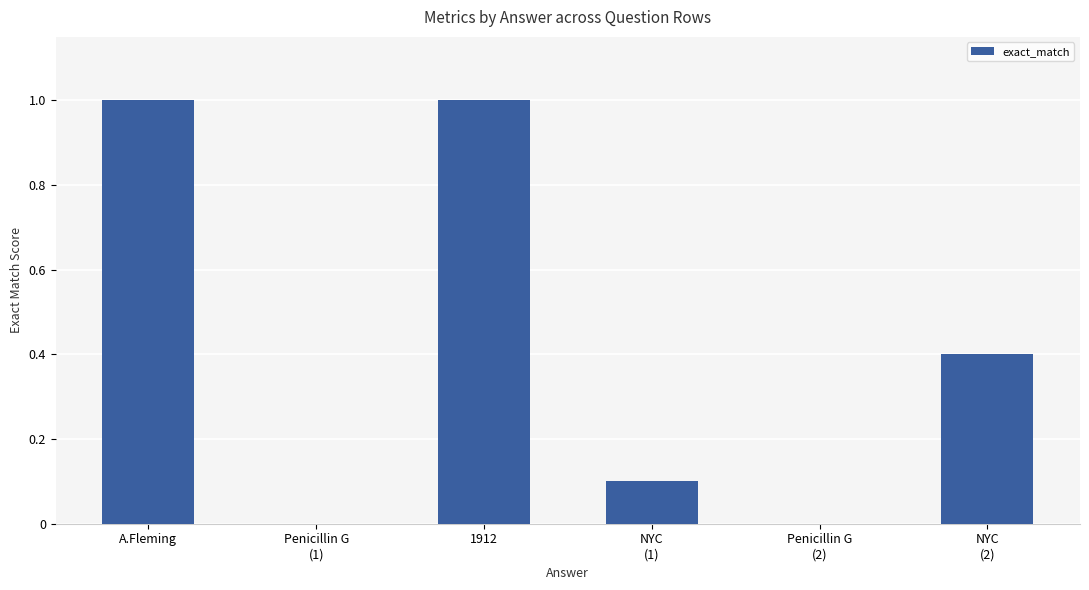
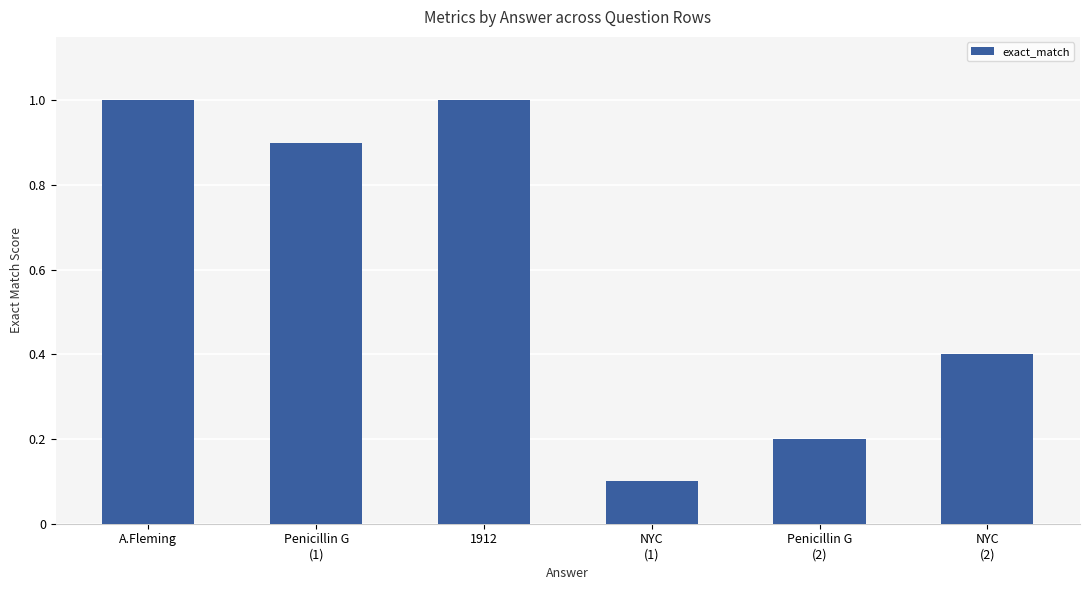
  {
    "A.Fleming": 1.0,
-   "Penicillin G (1)": 0.0,
+   "Penicillin G (1)": 0.9,
    "1912": 1.0,
    "NYC (1)": 0.1,
-   "Penicillin G (2)": 0.0,
+   "Penicillin G (2)": 0.2,
    "NYC (2)": 0.4
  }
